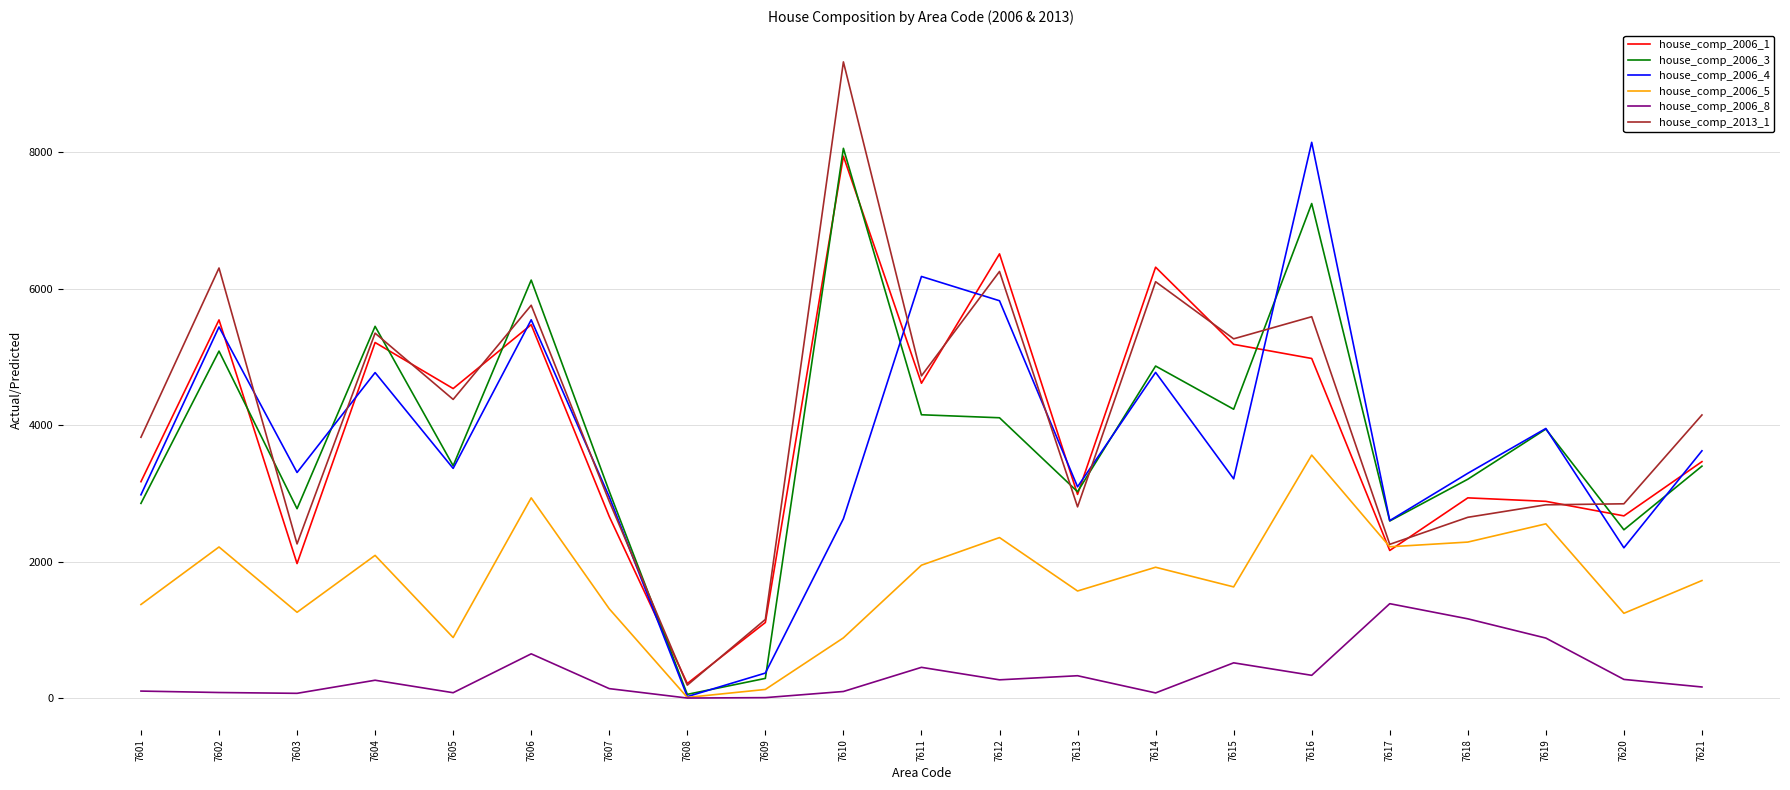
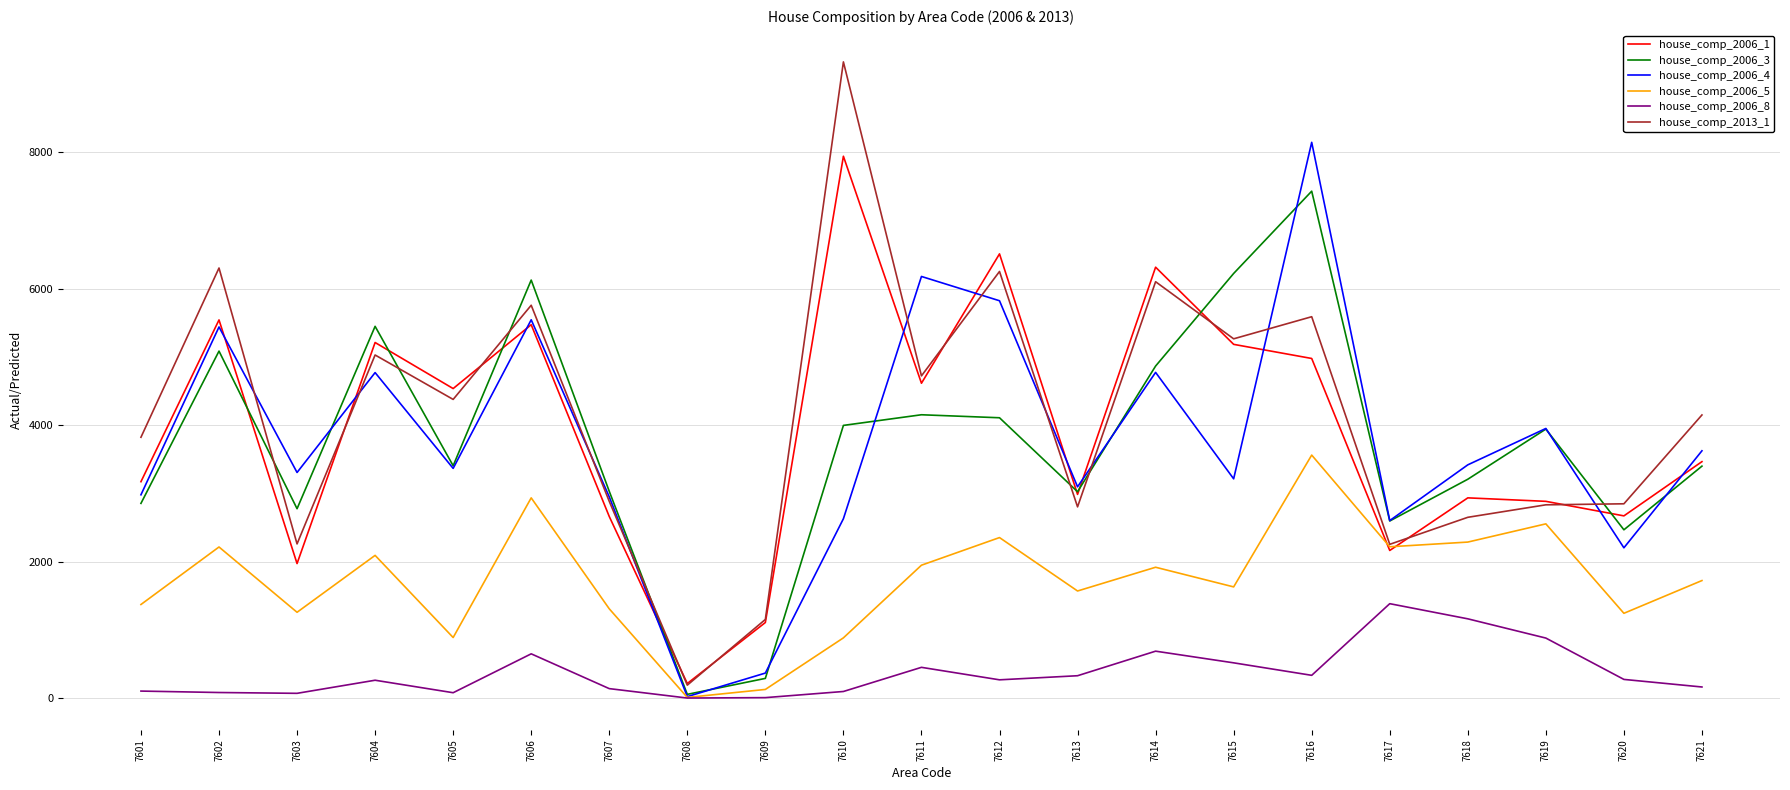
  {
    "house_comp_2006_1": {
      "7601": 3200,
      "7602": 5500,
      "7603": 2000,
      "7604": 5200,
      "7605": 4500,
      "7606": 5500,
      "7607": 2700,
      "7609": 1100,
      "7610": 7900,
      "7611": 4600,
      "7612": 6500,
      "7613": 3000,
      "7614": 6300,
      "7615": 5200,
      "7616": 5000,
      "7617": 2200,
      "7618": 2900,
      "7619": 2900,
      "7620": 2700,
      "7621": 3500
    },
    "house_comp_2006_3": {
      "7601": 2900,
      "7602": 5100,
      "7603": 2800,
      "7604": 5400,
      "7605": 3400,
      "7606": 6100,
      "7607": 3000,
      "7609": 300,
-     "7610": 8100,
+     "7610": 4000,
      "7611": 4200,
      "7612": 4100,
      "7613": 3000,
      "7614": 4900,
-     "7615": 4200,
-     "7616": 7200,
+     "7615": 6200,
+     "7616": 7400,
      "7618": 3200,
      "7620": 2500,
      "7621": 3400
    },
    "house_comp_2006_4": {
      "7601": 3000,
      "7602": 5400,
      "7603": 3300,
      "7604": 4800,
      "7605": 3400,
      "7606": 5500,
      "7607": 2900,
      "7609": 400,
      "7610": 2600,
      "7611": 6200,
      "7612": 5800,
      "7613": 3100,
      "7614": 4800,
      "7615": 3200,
      "7616": 8100,
-     "7618": 3300,
+     "7618": 3400,
      "7620": 2200,
      "7621": 3600
    },
    "house_comp_2006_5": {
      "7601": 1400,
      "7602": 2200,
      "7603": 1300,
      "7604": 2100,
      "7605": 900,
      "7606": 2900,
      "7607": 1300,
      "7609": 100,
      "7610": 900,
      "7611": 1900,
      "7612": 2400,
      "7613": 1600,
      "7614": 1900,
      "7615": 1600,
      "7616": 3600,
      "7618": 2300,
      "7619": 2600,
      "7620": 1200,
      "7621": 1700
    },
    "house_comp_2006_8": {
      "7601": 100,
      "7602": 100,
      "7603": 100,
      "7604": 300,
      "7605": 100,
      "7606": 600,
      "7607": 100,
      "7609": 0,
      "7610": 100,
      "7611": 500,
      "7612": 300,
      "7613": 300,
-     "7614": 100,
+     "7614": 700,
      "7615": 500,
      "7616": 300,
      "7617": 1400,
      "7618": 1200,
      "7619": 900,
      "7620": 300,
      "7621": 200
    },
    "house_comp_2013_1": {
      "7601": 3800,
      "7602": 6300,
      "7603": 2300,
-     "7604": 5300,
+     "7604": 5000,
      "7605": 4400,
      "7606": 5800,
      "7607": 2900,
      "7609": 1200,
      "7610": 9300,
      "7611": 4700,
      "7612": 6300,
      "7613": 2800,
      "7614": 6100,
      "7615": 5300,
      "7616": 5600,
      "7618": 2600,
      "7619": 2800,
      "7620": 2800,
      "7621": 4100
    }
  }
